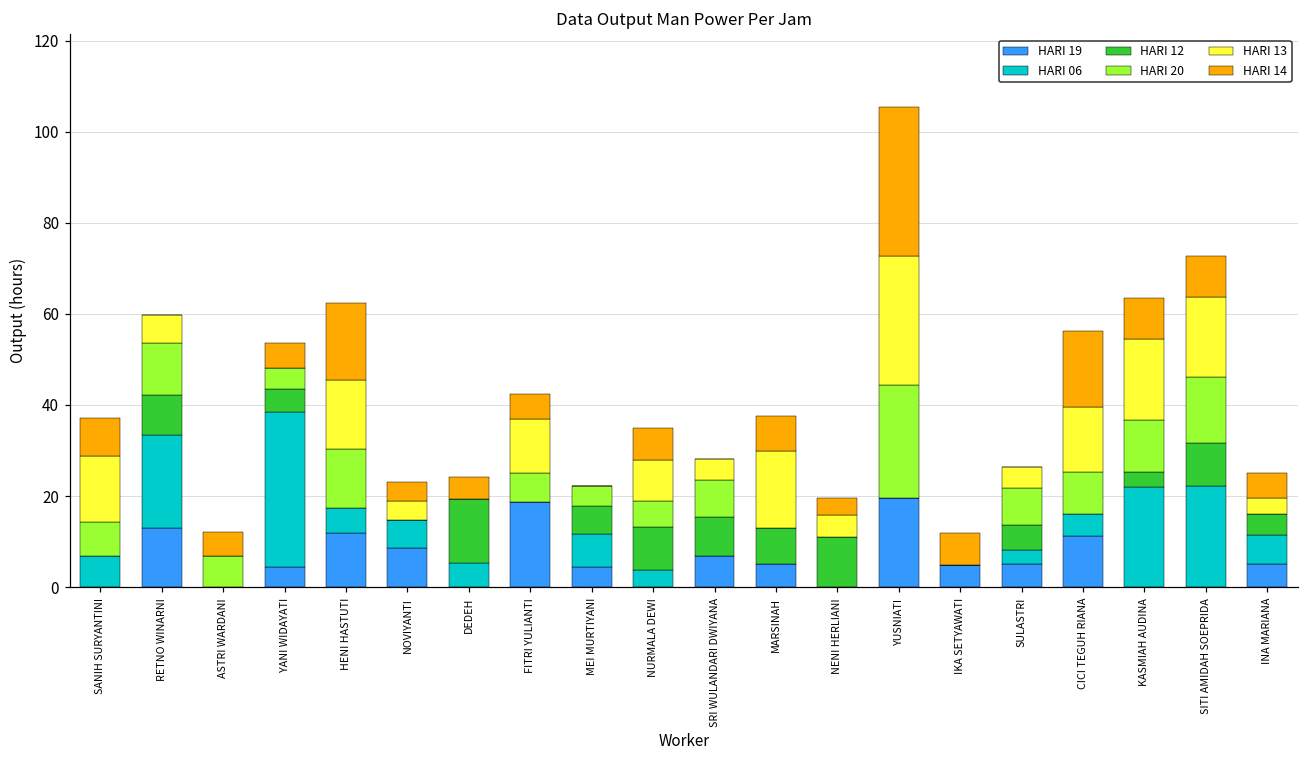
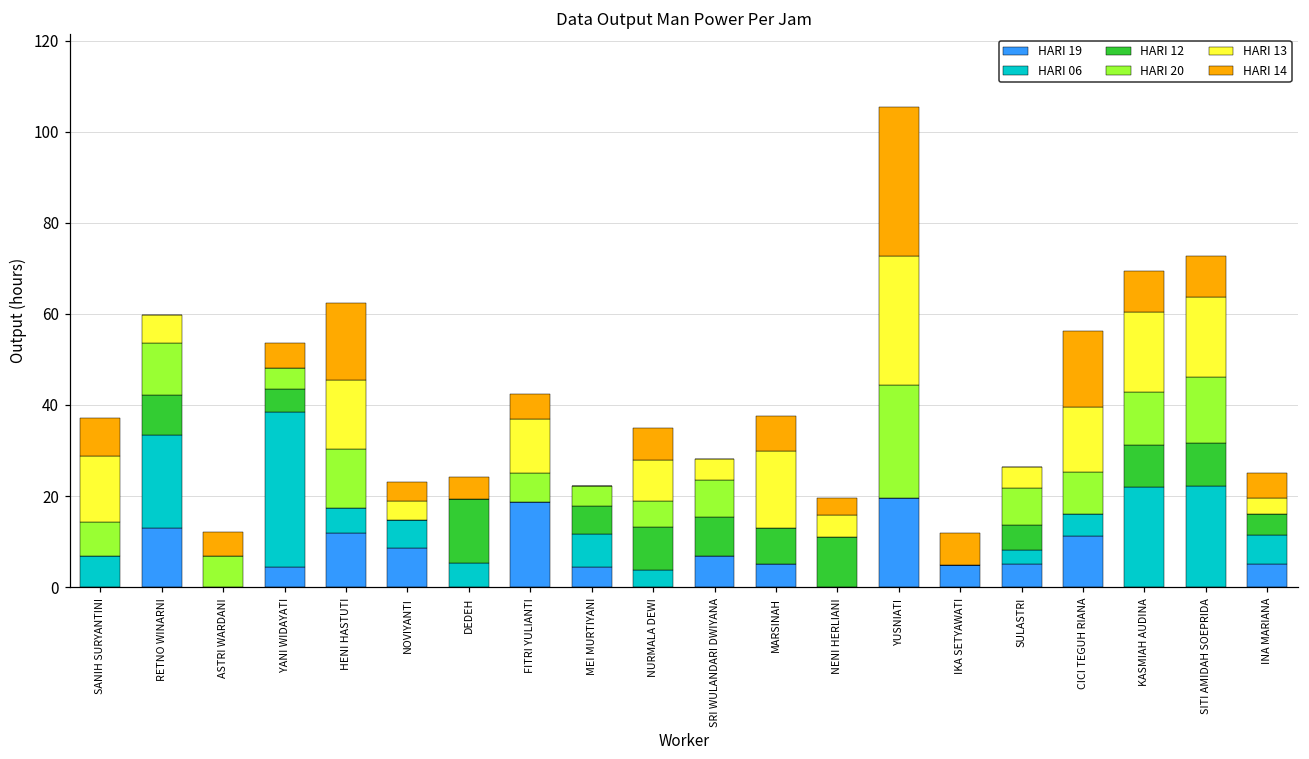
  {
    "HARI 19": {
      "SANIH SURYANTINI": 0,
      "RETNO WINARNI": 13,
      "ASTRI WARDANI": 0,
      "YANI WIDAYATI": 5,
      "HENI HASTUTI": 12,
      "NOVIYANTI": 9,
      "DEDEH": 0,
      "FITRI YULIANTI": 19,
      "MEI MURTIYANI": 4,
      "NURMALA DEWI": 0,
      "SRI WULANDARI DWIYANA": 7,
      "MARSINAH": 5,
      "NENI HERLIANI": 0,
      "YUSNIATI": 20,
      "IKA SETYAWATI": 5,
      "SULASTRI": 5,
      "CICI TEGUH RIANA": 11,
      "KASMIAH AUDINA": 0,
      "SITI AMIDAH SOEPRIDA": 0,
      "INA MARIANA": 5
    },
    "HARI 06": {
      "SANIH SURYANTINI": 7,
      "RETNO WINARNI": 21,
      "ASTRI WARDANI": 0,
      "YANI WIDAYATI": 34,
      "HENI HASTUTI": 5,
      "NOVIYANTI": 6,
      "DEDEH": 5,
      "FITRI YULIANTI": 0,
      "MEI MURTIYANI": 7,
      "NURMALA DEWI": 4,
      "SRI WULANDARI DWIYANA": 0,
      "MARSINAH": 0,
      "NENI HERLIANI": 0,
      "YUSNIATI": 0,
      "IKA SETYAWATI": 0,
      "SULASTRI": 3,
      "CICI TEGUH RIANA": 5,
      "KASMIAH AUDINA": 22,
      "SITI AMIDAH SOEPRIDA": 22,
      "INA MARIANA": 6
    },
    "HARI 12": {
      "SANIH SURYANTINI": 0,
      "RETNO WINARNI": 9,
      "ASTRI WARDANI": 0,
      "YANI WIDAYATI": 5,
      "HENI HASTUTI": 0,
      "NOVIYANTI": 0,
      "DEDEH": 14,
      "FITRI YULIANTI": 0,
      "MEI MURTIYANI": 6,
      "NURMALA DEWI": 9,
      "SRI WULANDARI DWIYANA": 9,
      "MARSINAH": 8,
      "NENI HERLIANI": 11,
      "YUSNIATI": 0,
      "IKA SETYAWATI": 0,
      "SULASTRI": 6,
      "CICI TEGUH RIANA": 0,
-     "KASMIAH AUDINA": 3,
+     "KASMIAH AUDINA": 9,
      "SITI AMIDAH SOEPRIDA": 10,
      "INA MARIANA": 5
    },
    "HARI 20": {
      "SANIH SURYANTINI": 8,
      "RETNO WINARNI": 12,
      "ASTRI WARDANI": 7,
      "YANI WIDAYATI": 5,
      "HENI HASTUTI": 13,
      "NOVIYANTI": 0,
      "DEDEH": 0,
      "FITRI YULIANTI": 6,
      "MEI MURTIYANI": 4,
      "NURMALA DEWI": 6,
      "SRI WULANDARI DWIYANA": 8,
      "MARSINAH": 0,
      "NENI HERLIANI": 0,
      "YUSNIATI": 25,
      "IKA SETYAWATI": 0,
      "SULASTRI": 8,
      "CICI TEGUH RIANA": 9,
      "KASMIAH AUDINA": 12,
      "SITI AMIDAH SOEPRIDA": 15,
      "INA MARIANA": 0
    },
    "HARI 13": {
      "SANIH SURYANTINI": 14,
      "RETNO WINARNI": 6,
      "ASTRI WARDANI": 0,
      "YANI WIDAYATI": 0,
      "HENI HASTUTI": 15,
      "NOVIYANTI": 4,
      "DEDEH": 0,
      "FITRI YULIANTI": 12,
      "MEI MURTIYANI": 0,
      "NURMALA DEWI": 9,
      "SRI WULANDARI DWIYANA": 5,
      "MARSINAH": 17,
      "NENI HERLIANI": 5,
      "YUSNIATI": 28,
      "IKA SETYAWATI": 0,
      "SULASTRI": 5,
      "CICI TEGUH RIANA": 14,
      "KASMIAH AUDINA": 18,
      "SITI AMIDAH SOEPRIDA": 17,
      "INA MARIANA": 4
    },
    "HARI 14": {
      "SANIH SURYANTINI": 9,
      "RETNO WINARNI": 0,
      "ASTRI WARDANI": 5,
      "YANI WIDAYATI": 6,
      "HENI HASTUTI": 17,
      "NOVIYANTI": 4,
      "DEDEH": 5,
      "FITRI YULIANTI": 6,
      "MEI MURTIYANI": 0,
      "NURMALA DEWI": 7,
      "SRI WULANDARI DWIYANA": 0,
      "MARSINAH": 8,
      "NENI HERLIANI": 4,
      "YUSNIATI": 33,
      "IKA SETYAWATI": 7,
      "SULASTRI": 0,
      "CICI TEGUH RIANA": 17,
      "KASMIAH AUDINA": 9,
      "SITI AMIDAH SOEPRIDA": 9,
      "INA MARIANA": 6
    }
  }
